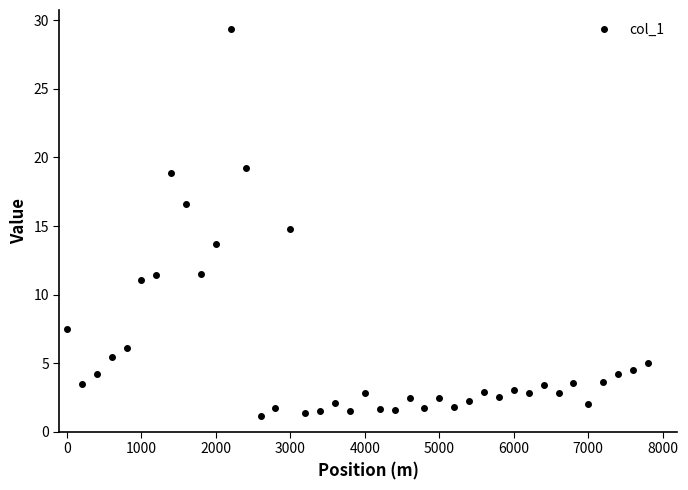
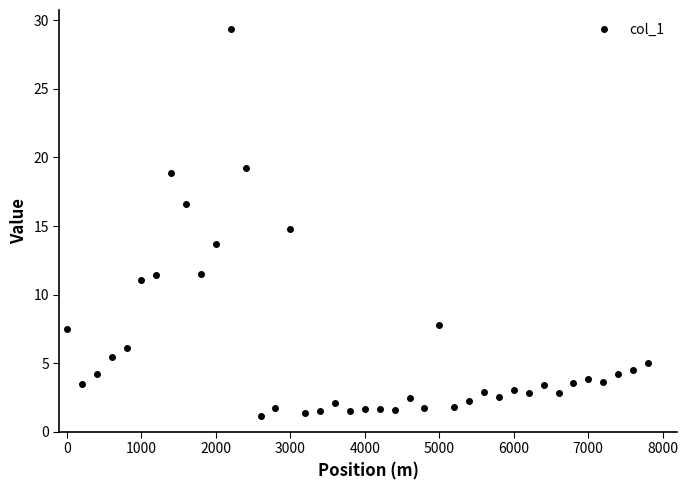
  {
    "0": 7.5,
    "1000": 11.1,
    "2000": 13.7,
    "3000": 14.8,
-   "4000": 2.8,
-   "5000": 2.4,
+   "4000": 1.7,
+   "5000": 7.8,
    "6000": 3.1,
-   "7000": 2.1
+   "7000": 3.9
  }
